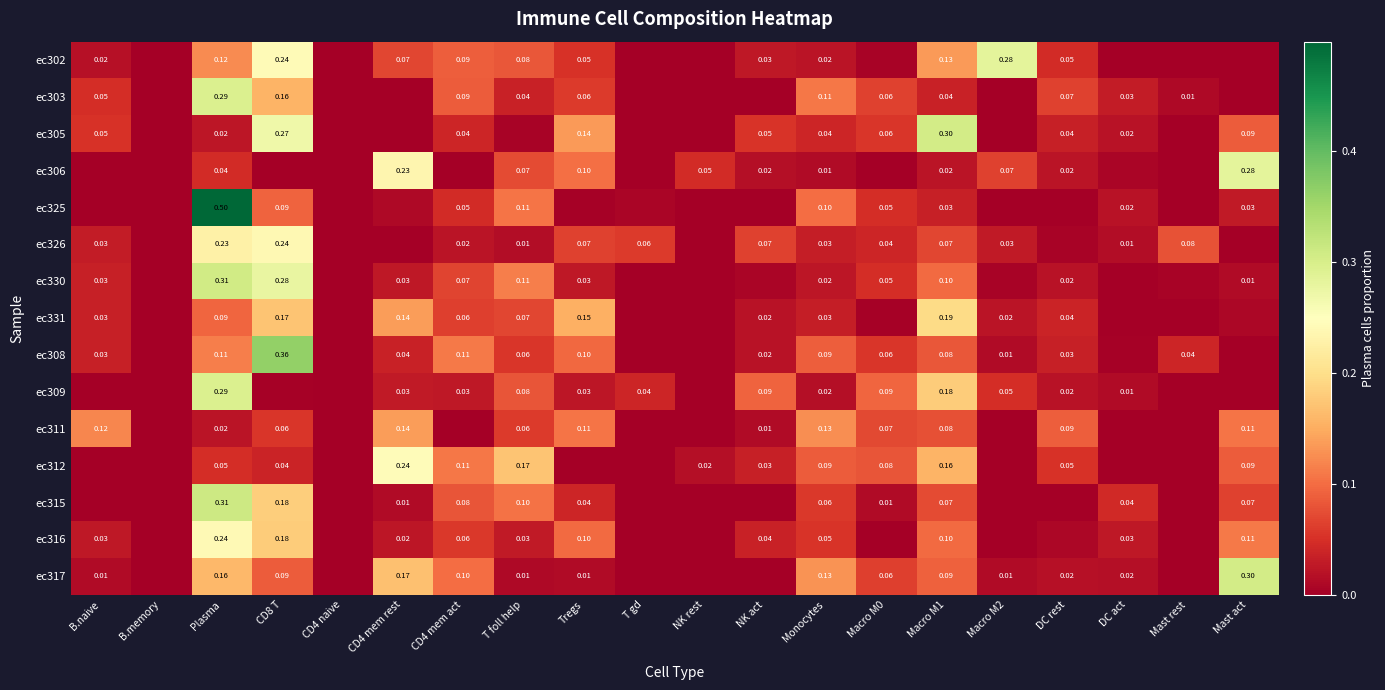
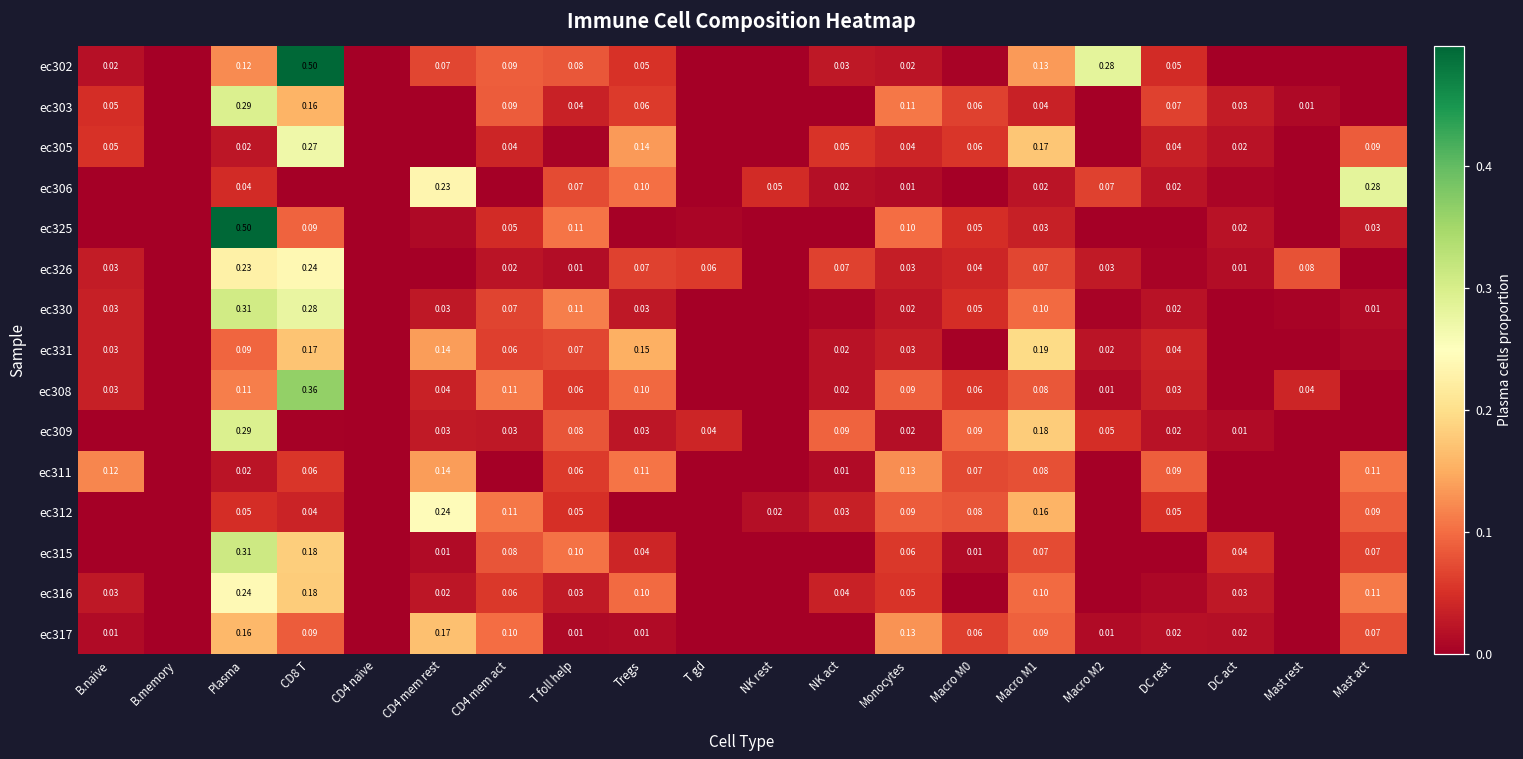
  {
    "ec302": {
      "B.naive": 0.02,
      "Plasma": 0.12,
-     "CD8 T": 0.24,
+     "CD8 T": 0.50,
      "CD4 mem rest": 0.07,
      "CD4 mem act": 0.09,
      "T foll help": 0.08,
      "Tregs": 0.05,
      "NK act": 0.03,
      "Monocytes": 0.02,
      "Macro M1": 0.13,
      "Macro M2": 0.28,
      "DC rest": 0.05
    },
    "ec303": {
      "B.naive": 0.05,
      "Plasma": 0.29,
      "CD8 T": 0.16,
      "CD4 mem act": 0.09,
      "T foll help": 0.04,
      "Tregs": 0.06,
      "Monocytes": 0.11,
      "Macro M0": 0.06,
      "Macro M1": 0.04,
      "DC rest": 0.07,
      "DC act": 0.03,
      "Mast rest": 0.01
    },
    "ec305": {
      "B.naive": 0.05,
      "Plasma": 0.02,
      "CD8 T": 0.27,
      "CD4 mem act": 0.04,
      "Tregs": 0.14,
      "NK act": 0.05,
      "Monocytes": 0.04,
      "Macro M0": 0.06,
-     "Macro M1": 0.30,
+     "Macro M1": 0.17,
      "DC rest": 0.04,
      "DC act": 0.02,
      "Mast act": 0.09
    },
    "ec306": {
      "Plasma": 0.04,
      "CD4 mem rest": 0.23,
      "T foll help": 0.07,
      "Tregs": 0.10,
      "NK rest": 0.05,
      "NK act": 0.02,
      "Monocytes": 0.01,
      "Macro M1": 0.02,
      "Macro M2": 0.07,
      "DC rest": 0.02,
      "Mast act": 0.28
    },
    "ec325": {
      "Plasma": 0.50,
      "CD8 T": 0.09,
      "CD4 mem act": 0.05,
      "T foll help": 0.11,
      "Monocytes": 0.10,
      "Macro M0": 0.05,
      "Macro M1": 0.03,
      "DC act": 0.02,
      "Mast act": 0.03
    },
    "ec326": {
      "B.naive": 0.03,
      "Plasma": 0.23,
      "CD8 T": 0.24,
      "CD4 mem act": 0.02,
      "T foll help": 0.01,
      "Tregs": 0.07,
      "T gd": 0.06,
      "NK act": 0.07,
      "Monocytes": 0.03,
      "Macro M0": 0.04,
      "Macro M1": 0.07,
      "Macro M2": 0.03,
      "DC act": 0.01,
      "Mast rest": 0.08
    },
    "ec330": {
      "B.naive": 0.03,
      "Plasma": 0.31,
      "CD8 T": 0.28,
      "CD4 mem rest": 0.03,
      "CD4 mem act": 0.07,
      "T foll help": 0.11,
      "Tregs": 0.03,
      "Monocytes": 0.02,
      "Macro M0": 0.05,
      "Macro M1": 0.10,
      "DC rest": 0.02,
      "Mast act": 0.01
    },
    "ec331": {
      "B.naive": 0.03,
      "Plasma": 0.09,
      "CD8 T": 0.17,
      "CD4 mem rest": 0.14,
      "CD4 mem act": 0.06,
      "T foll help": 0.07,
      "Tregs": 0.15,
      "NK act": 0.02,
      "Monocytes": 0.03,
      "Macro M1": 0.19,
      "Macro M2": 0.02,
      "DC rest": 0.04
    },
    "ec308": {
      "B.naive": 0.03,
      "Plasma": 0.11,
      "CD8 T": 0.36,
      "CD4 mem rest": 0.04,
      "CD4 mem act": 0.11,
      "T foll help": 0.06,
      "Tregs": 0.10,
      "NK act": 0.02,
      "Monocytes": 0.09,
      "Macro M0": 0.06,
      "Macro M1": 0.08,
      "Macro M2": 0.01,
      "DC rest": 0.03,
      "Mast rest": 0.04
    },
    "ec309": {
      "Plasma": 0.29,
      "CD4 mem rest": 0.03,
      "CD4 mem act": 0.03,
      "T foll help": 0.08,
      "Tregs": 0.03,
      "T gd": 0.04,
      "NK act": 0.09,
      "Monocytes": 0.02,
      "Macro M0": 0.09,
      "Macro M1": 0.18,
      "Macro M2": 0.05,
      "DC rest": 0.02,
      "DC act": 0.01
    },
    "ec311": {
      "B.naive": 0.12,
      "Plasma": 0.02,
      "CD8 T": 0.06,
      "CD4 mem rest": 0.14,
      "T foll help": 0.06,
      "Tregs": 0.11,
      "NK act": 0.01,
      "Monocytes": 0.13,
      "Macro M0": 0.07,
      "Macro M1": 0.08,
      "DC rest": 0.09,
      "Mast act": 0.11
    },
    "ec312": {
      "Plasma": 0.05,
      "CD8 T": 0.04,
      "CD4 mem rest": 0.24,
      "CD4 mem act": 0.11,
-     "T foll help": 0.17,
+     "T foll help": 0.05,
      "NK rest": 0.02,
      "NK act": 0.03,
      "Monocytes": 0.09,
      "Macro M0": 0.08,
      "Macro M1": 0.16,
      "DC rest": 0.05,
      "Mast act": 0.09
    },
    "ec315": {
      "Plasma": 0.31,
      "CD8 T": 0.18,
      "CD4 mem rest": 0.01,
      "CD4 mem act": 0.08,
      "T foll help": 0.10,
      "Tregs": 0.04,
      "Monocytes": 0.06,
      "Macro M0": 0.01,
      "Macro M1": 0.07,
      "DC act": 0.04,
      "Mast act": 0.07
    },
    "ec316": {
      "B.naive": 0.03,
      "Plasma": 0.24,
      "CD8 T": 0.18,
      "CD4 mem rest": 0.02,
      "CD4 mem act": 0.06,
      "T foll help": 0.03,
      "Tregs": 0.10,
      "NK act": 0.04,
      "Monocytes": 0.05,
      "Macro M1": 0.10,
      "DC act": 0.03,
      "Mast act": 0.11
    },
    "ec317": {
      "B.naive": 0.01,
      "Plasma": 0.16,
      "CD8 T": 0.09,
      "CD4 mem rest": 0.17,
      "CD4 mem act": 0.10,
      "T foll help": 0.01,
      "Tregs": 0.01,
      "Monocytes": 0.13,
      "Macro M0": 0.06,
      "Macro M1": 0.09,
      "Macro M2": 0.01,
      "DC rest": 0.02,
      "DC act": 0.02,
-     "Mast act": 0.30
+     "Mast act": 0.07
    }
  }
